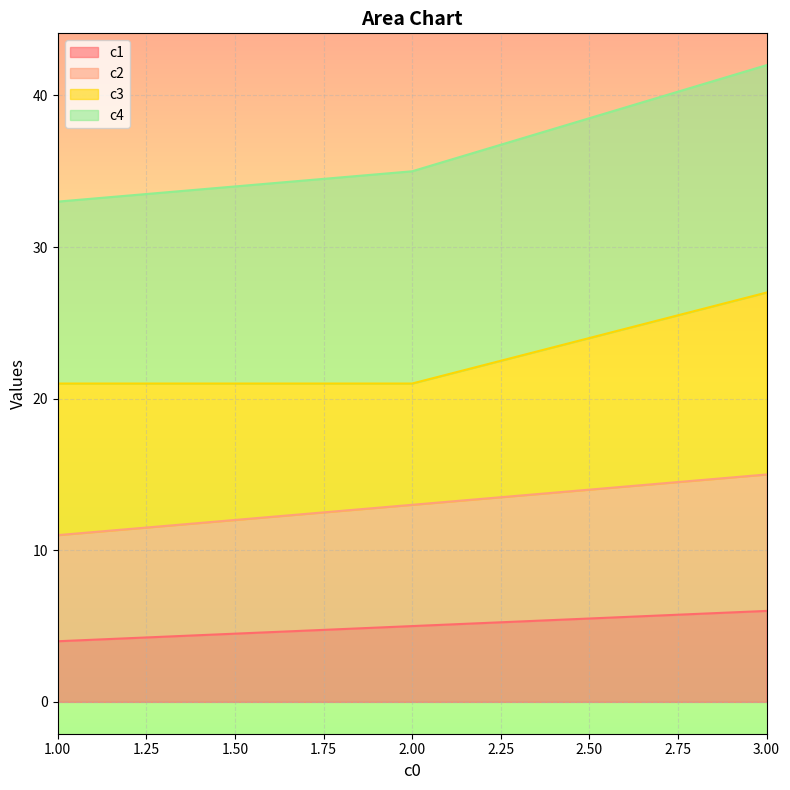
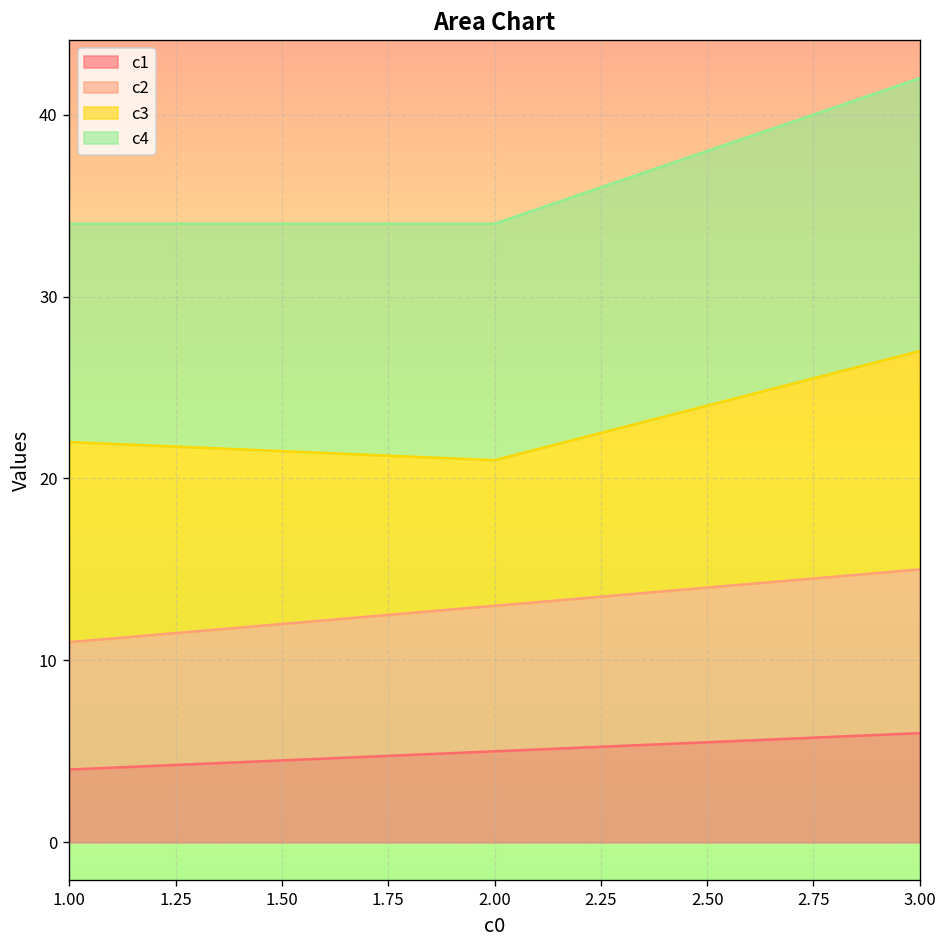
  {
    "c3": {
-     "1.00": 10,
+     "1.00": 11,
      "2.00": 8,
      "3.00": 12
    },
    "c4": {
      "1.00": 12,
-     "2.00": 14,
+     "2.00": 13,
      "3.00": 15
    }
  }
